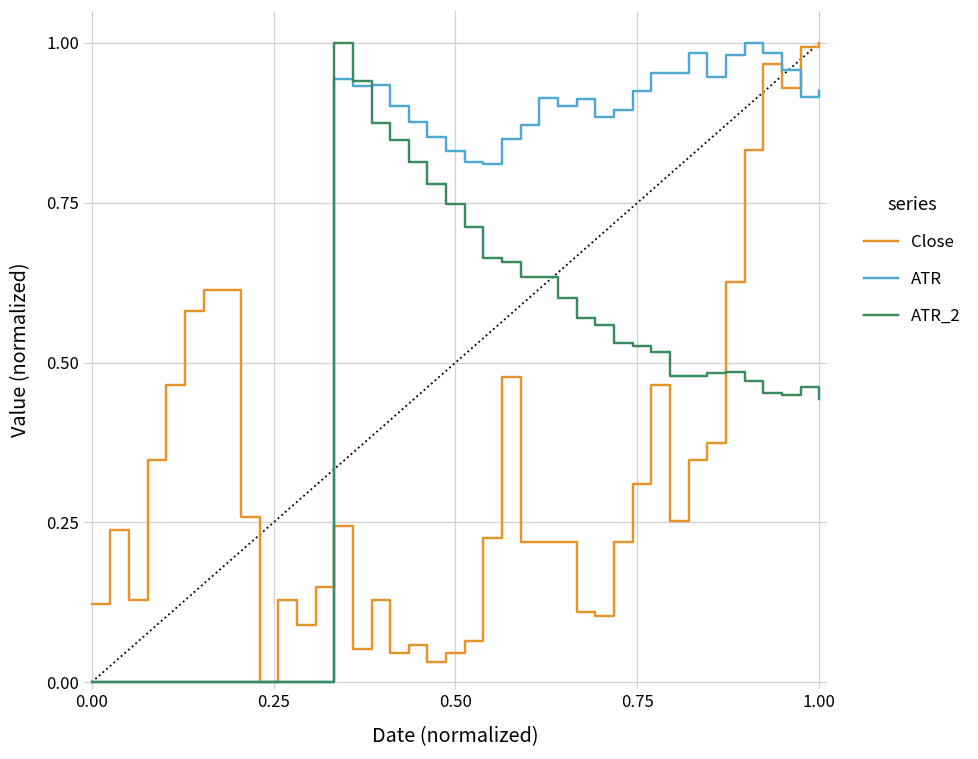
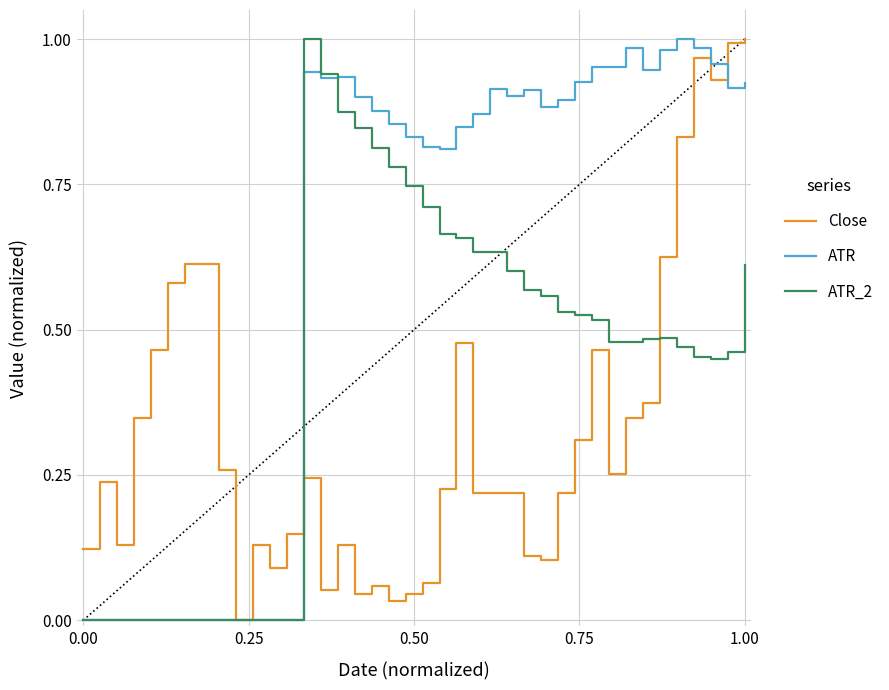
  {
    "Close": {
      "0.00": 0.12
    },
    "ATR": {
      "1.00": 0.93
    },
    "ATR_2": {
-     "1.00": 0.44
+     "1.00": 0.61
    }
  }
